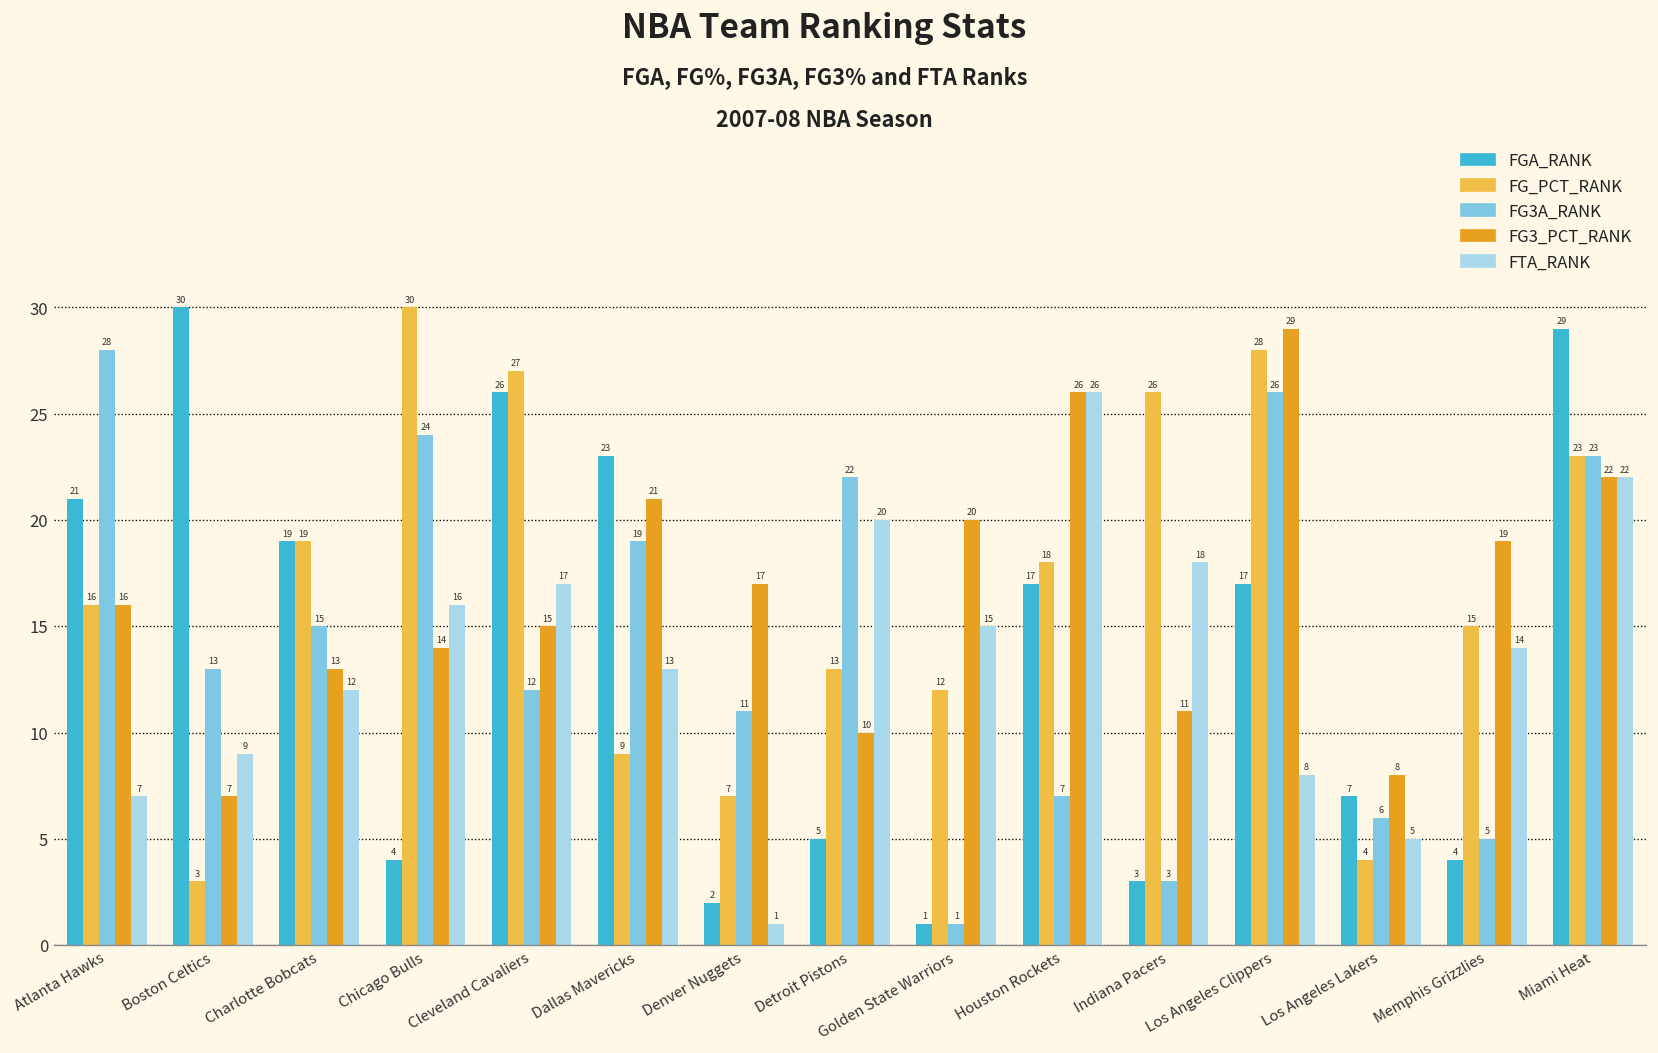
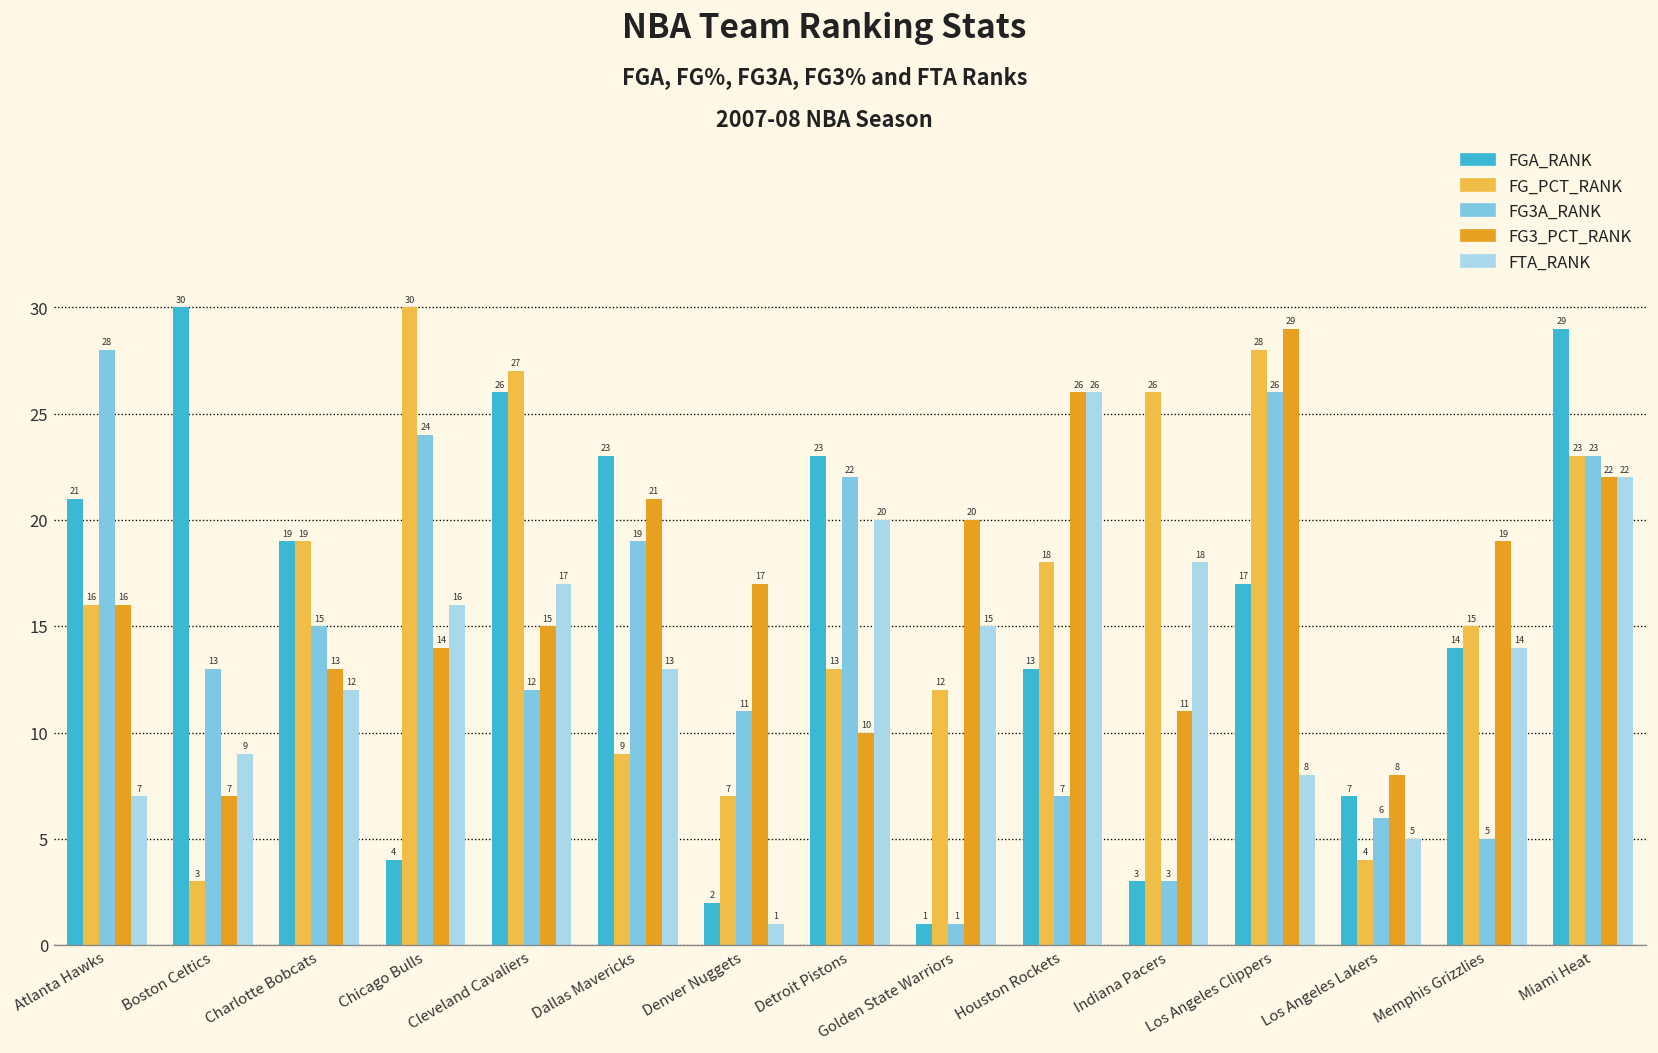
  {
    "FGA_RANK": {
      "Atlanta Hawks": 21,
      "Boston Celtics": 30,
      "Charlotte Bobcats": 19,
      "Chicago Bulls": 4,
      "Cleveland Cavaliers": 26,
      "Dallas Mavericks": 23,
      "Denver Nuggets": 2,
-     "Detroit Pistons": 5,
+     "Detroit Pistons": 23,
      "Golden State Warriors": 1,
-     "Houston Rockets": 17,
+     "Houston Rockets": 13,
      "Indiana Pacers": 3,
      "Los Angeles Clippers": 17,
      "Los Angeles Lakers": 7,
-     "Memphis Grizzlies": 4,
+     "Memphis Grizzlies": 14,
      "Miami Heat": 29
    }
  }
